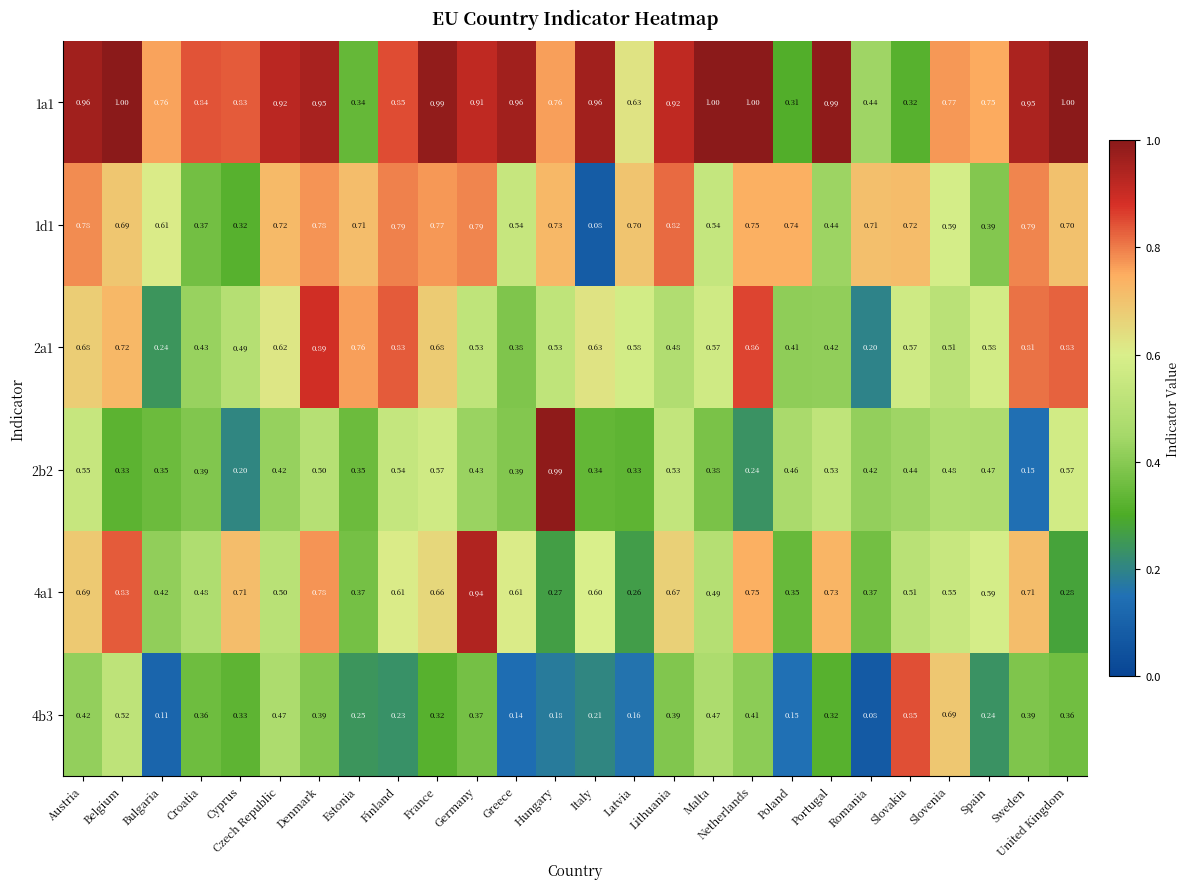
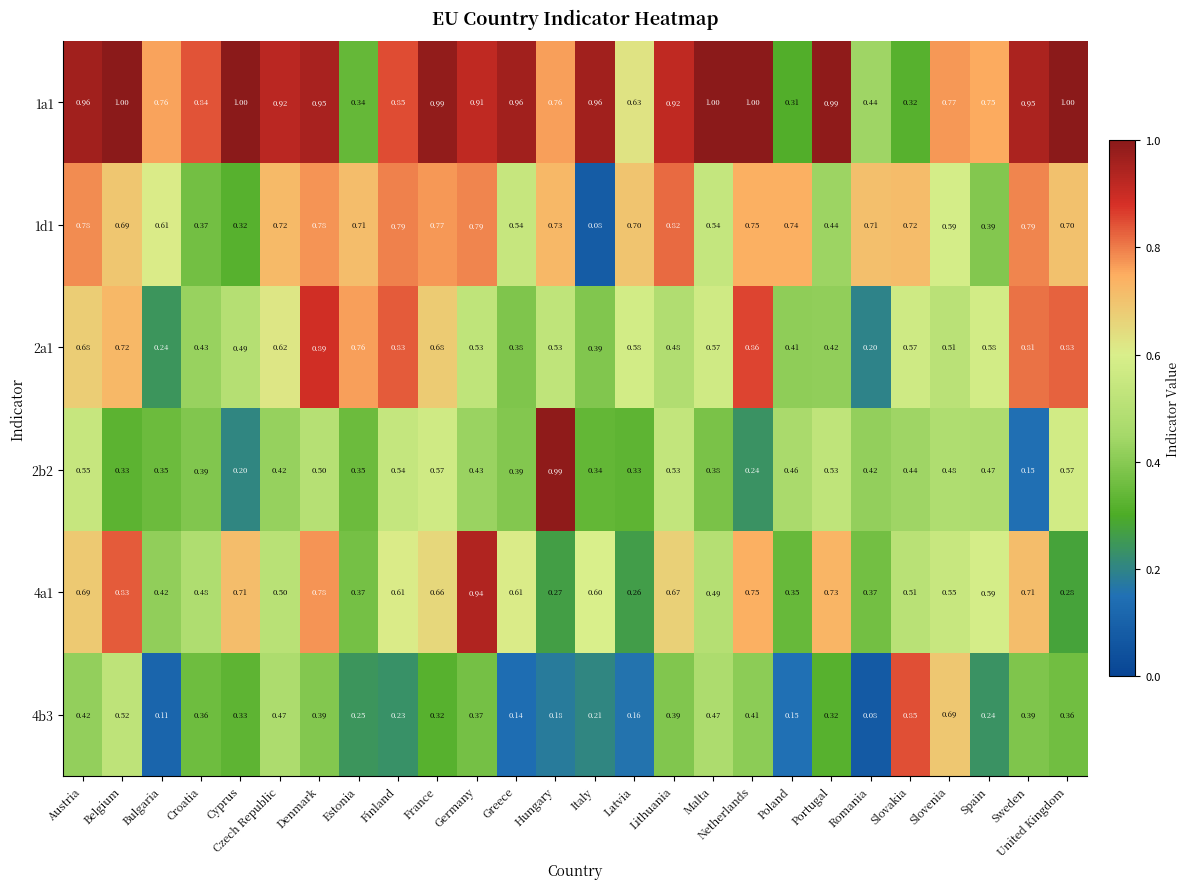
  {
    "1a1": {
      "Austria": 0.96,
      "Belgium": 1.00,
      "Bulgaria": 0.76,
      "Croatia": 0.84,
-     "Cyprus": 0.83,
+     "Cyprus": 1.00,
      "Czech Republic": 0.92,
      "Denmark": 0.95,
      "Estonia": 0.34,
      "Finland": 0.85,
      "France": 0.99,
      "Germany": 0.91,
      "Greece": 0.96,
      "Hungary": 0.76,
      "Italy": 0.96,
      "Latvia": 0.63,
      "Lithuania": 0.92,
      "Malta": 1.00,
      "Netherlands": 1.00,
      "Poland": 0.31,
      "Portugal": 0.99,
      "Romania": 0.44,
      "Slovakia": 0.32,
      "Slovenia": 0.77,
      "Spain": 0.75,
      "Sweden": 0.95,
      "United Kingdom": 1.00
    },
    "1d1": {
      "Austria": 0.78,
      "Belgium": 0.69,
      "Bulgaria": 0.61,
      "Croatia": 0.37,
      "Cyprus": 0.32,
      "Czech Republic": 0.72,
      "Denmark": 0.78,
      "Estonia": 0.71,
      "Finland": 0.79,
      "France": 0.77,
      "Germany": 0.79,
      "Greece": 0.54,
      "Hungary": 0.73,
      "Italy": 0.08,
      "Latvia": 0.70,
      "Lithuania": 0.82,
      "Malta": 0.54,
      "Netherlands": 0.75,
      "Poland": 0.74,
      "Portugal": 0.44,
      "Romania": 0.71,
      "Slovakia": 0.72,
      "Slovenia": 0.59,
      "Spain": 0.39,
      "Sweden": 0.79,
      "United Kingdom": 0.70
    },
    "2a1": {
      "Austria": 0.68,
      "Belgium": 0.72,
      "Bulgaria": 0.24,
      "Croatia": 0.43,
      "Cyprus": 0.49,
      "Czech Republic": 0.62,
      "Denmark": 0.89,
      "Estonia": 0.76,
      "Finland": 0.83,
      "France": 0.68,
      "Germany": 0.53,
      "Greece": 0.38,
      "Hungary": 0.53,
-     "Italy": 0.63,
+     "Italy": 0.39,
      "Latvia": 0.58,
      "Lithuania": 0.48,
      "Malta": 0.57,
      "Netherlands": 0.86,
      "Poland": 0.41,
      "Portugal": 0.42,
      "Romania": 0.20,
      "Slovakia": 0.57,
      "Slovenia": 0.51,
      "Spain": 0.58,
      "Sweden": 0.81,
      "United Kingdom": 0.83
    },
    "2b2": {
      "Austria": 0.55,
      "Belgium": 0.33,
      "Bulgaria": 0.35,
      "Croatia": 0.39,
      "Cyprus": 0.20,
      "Czech Republic": 0.42,
      "Denmark": 0.50,
      "Estonia": 0.35,
      "Finland": 0.54,
      "France": 0.57,
      "Germany": 0.43,
      "Greece": 0.39,
      "Hungary": 0.99,
      "Italy": 0.34,
      "Latvia": 0.33,
      "Lithuania": 0.53,
      "Malta": 0.38,
      "Netherlands": 0.24,
      "Poland": 0.46,
      "Portugal": 0.53,
      "Romania": 0.42,
      "Slovakia": 0.44,
      "Slovenia": 0.48,
      "Spain": 0.47,
      "Sweden": 0.15,
      "United Kingdom": 0.57
    },
    "4a1": {
      "Austria": 0.69,
      "Belgium": 0.83,
      "Bulgaria": 0.42,
      "Croatia": 0.48,
      "Cyprus": 0.71,
      "Czech Republic": 0.50,
      "Denmark": 0.78,
      "Estonia": 0.37,
      "Finland": 0.61,
      "France": 0.66,
      "Germany": 0.94,
      "Greece": 0.61,
      "Hungary": 0.27,
      "Italy": 0.60,
      "Latvia": 0.26,
      "Lithuania": 0.67,
      "Malta": 0.49,
      "Netherlands": 0.75,
      "Poland": 0.35,
      "Portugal": 0.73,
      "Romania": 0.37,
      "Slovakia": 0.51,
      "Slovenia": 0.55,
      "Spain": 0.59,
      "Sweden": 0.71,
      "United Kingdom": 0.28
    },
    "4b3": {
      "Austria": 0.42,
      "Belgium": 0.52,
      "Bulgaria": 0.11,
      "Croatia": 0.36,
      "Cyprus": 0.33,
      "Czech Republic": 0.47,
      "Denmark": 0.39,
      "Estonia": 0.25,
      "Finland": 0.23,
      "France": 0.32,
      "Germany": 0.37,
      "Greece": 0.14,
      "Hungary": 0.18,
      "Italy": 0.21,
      "Latvia": 0.16,
      "Lithuania": 0.39,
      "Malta": 0.47,
      "Netherlands": 0.41,
      "Poland": 0.15,
      "Portugal": 0.32,
      "Romania": 0.08,
      "Slovakia": 0.85,
      "Slovenia": 0.69,
      "Spain": 0.24,
      "Sweden": 0.39,
      "United Kingdom": 0.36
    }
  }
